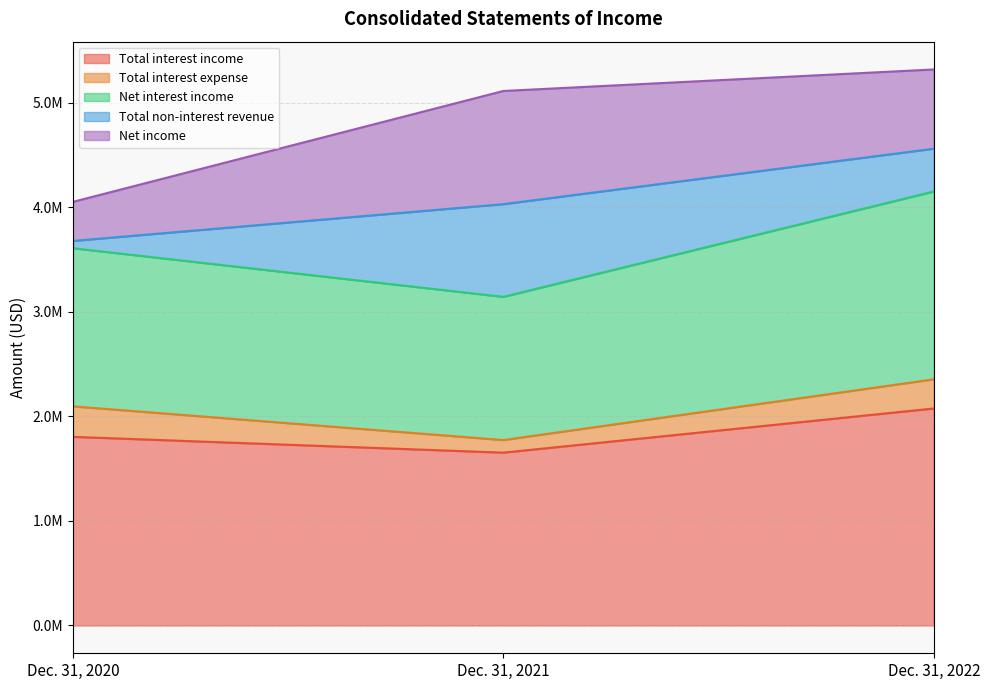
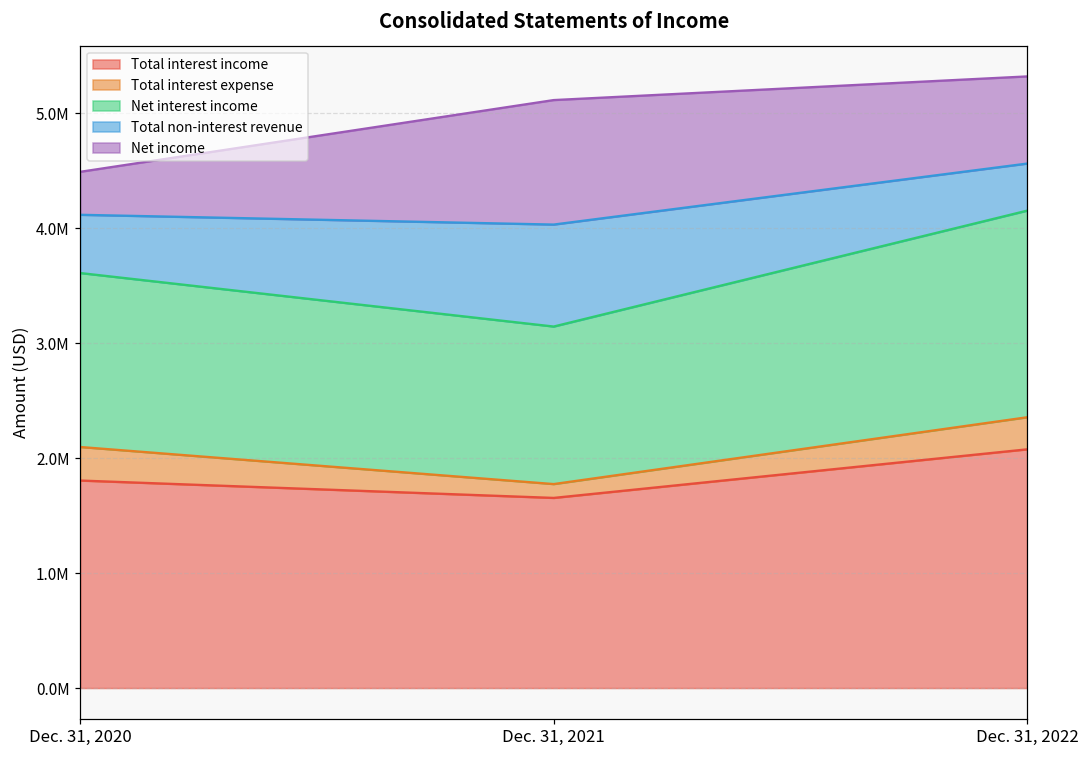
  {
    "Net interest income": {
      "Dec. 31, 2020": 1510000,
      "Dec. 31, 2021": 1370000,
      "Dec. 31, 2022": 1800000
    },
    "Total non-interest revenue": {
-     "Dec. 31, 2020": 70000,
+     "Dec. 31, 2020": 510000,
      "Dec. 31, 2021": 890000,
      "Dec. 31, 2022": 410000
    },
    "Net income": {
      "Dec. 31, 2020": 370000,
      "Dec. 31, 2021": 1080000,
      "Dec. 31, 2022": 760000
    }
  }
